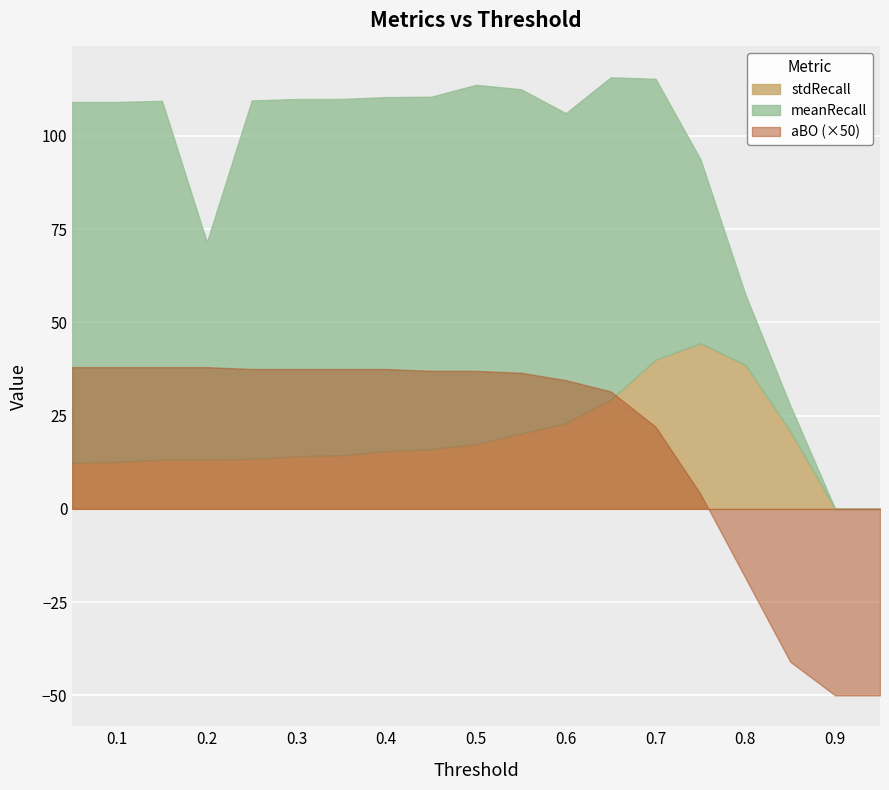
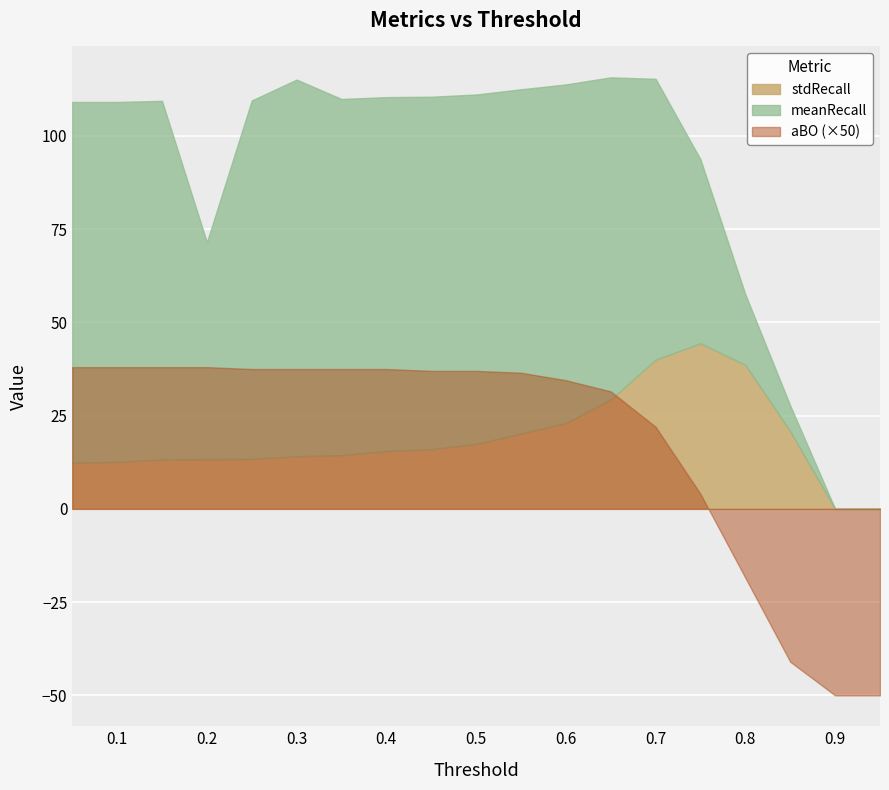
  {
    "meanRecall": {
      "0.1": 97,
      "0.2": 58,
-     "0.3": 96,
+     "0.3": 101,
      "0.4": 95,
-     "0.5": 96,
-     "0.6": 83,
+     "0.5": 94,
+     "0.6": 91,
      "0.7": 75,
      "0.8": 19
    }
  }
